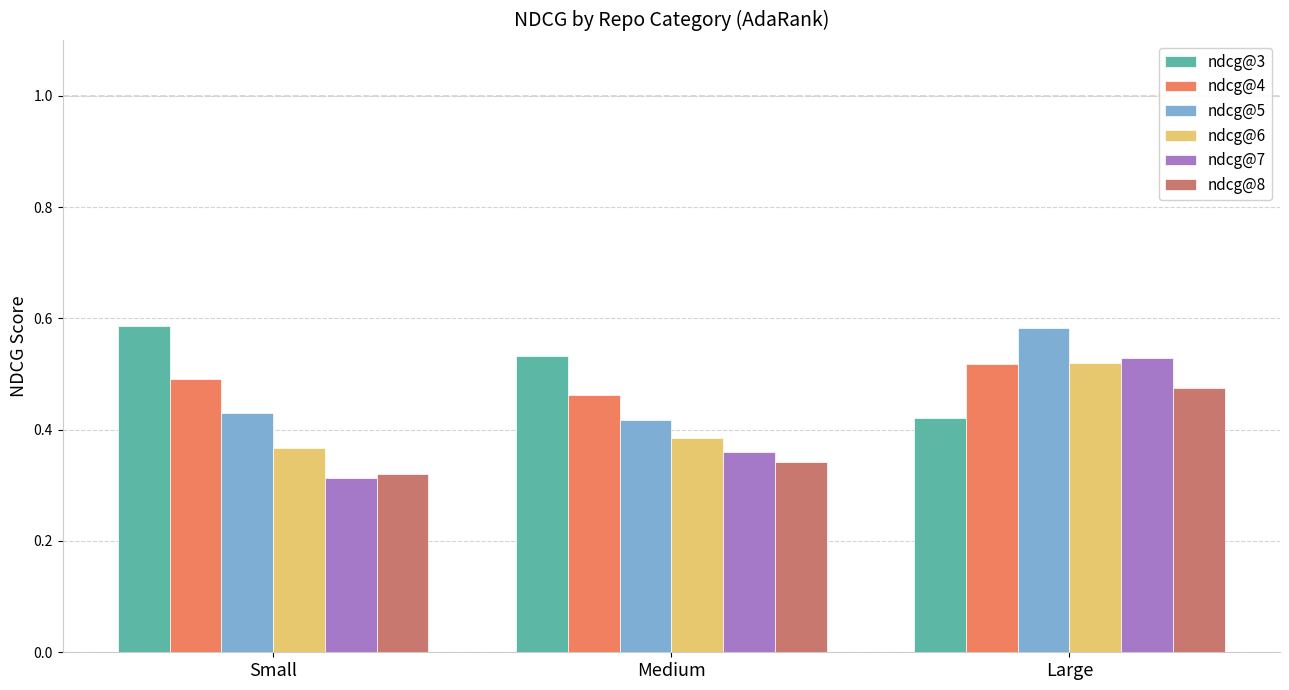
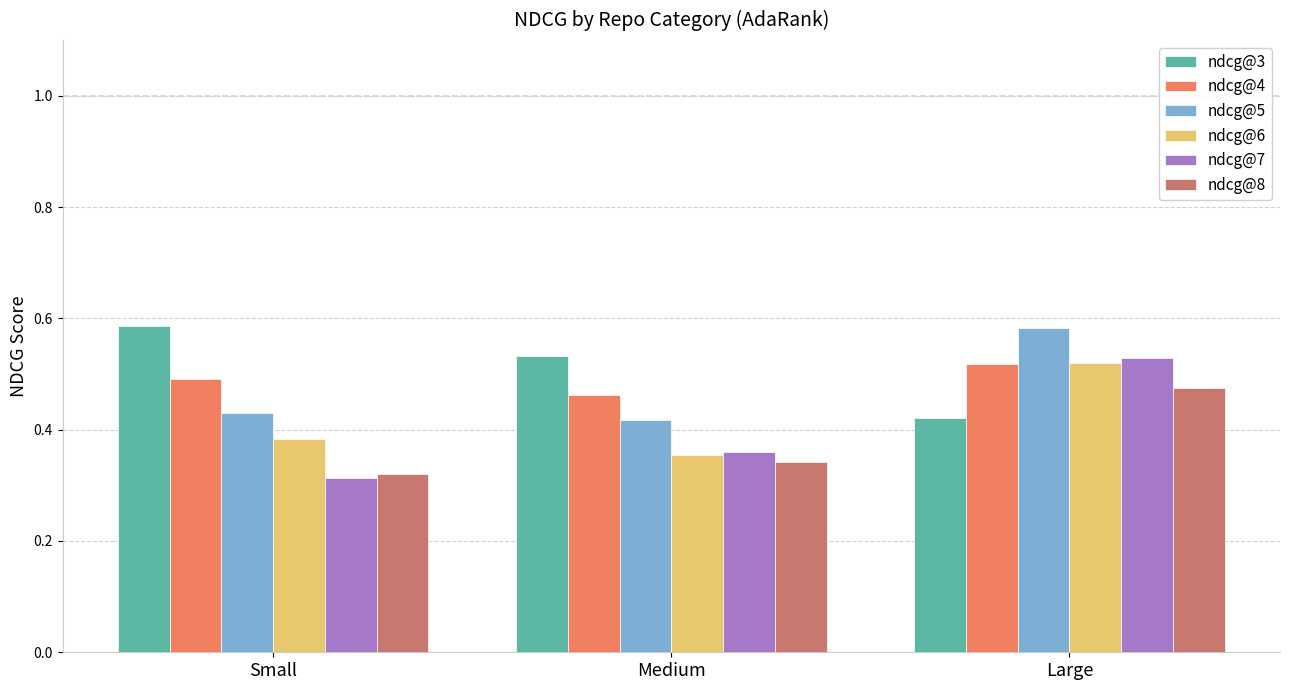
  {
    "ndcg@6": {
-     "Small": 0.37,
-     "Medium": 0.38,
+     "Small": 0.38,
+     "Medium": 0.35,
      "Large": 0.52
    },
    "ndcg@7": {
      "Small": 0.31,
      "Medium": 0.36,
      "Large": 0.53
    }
  }
